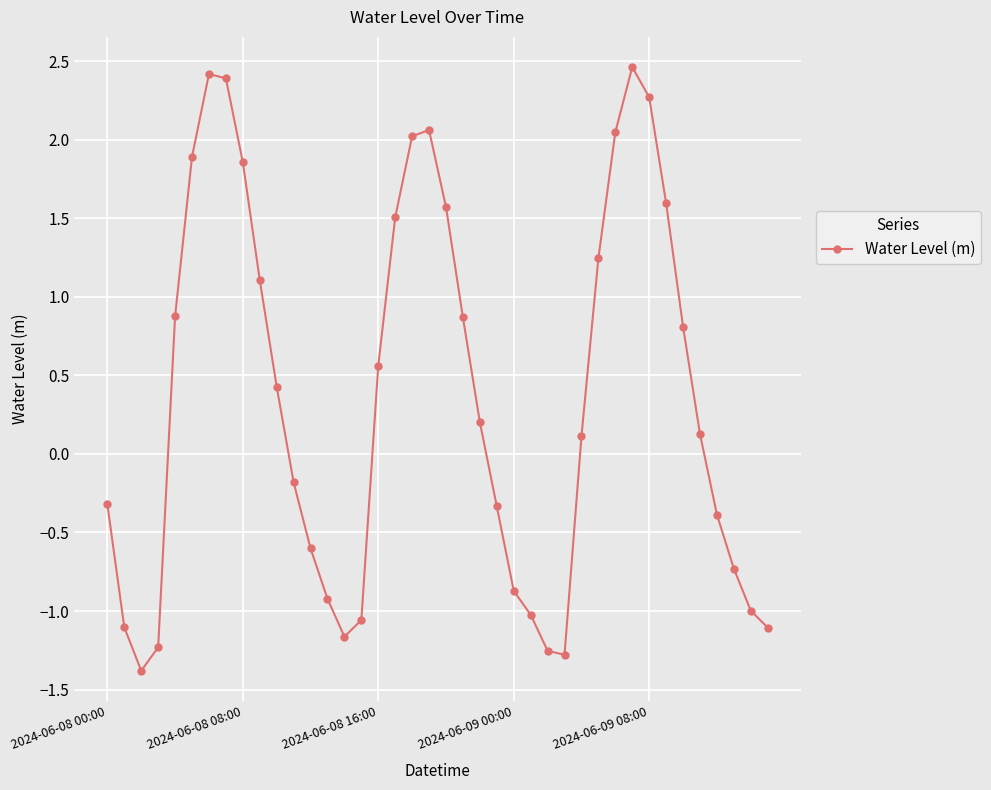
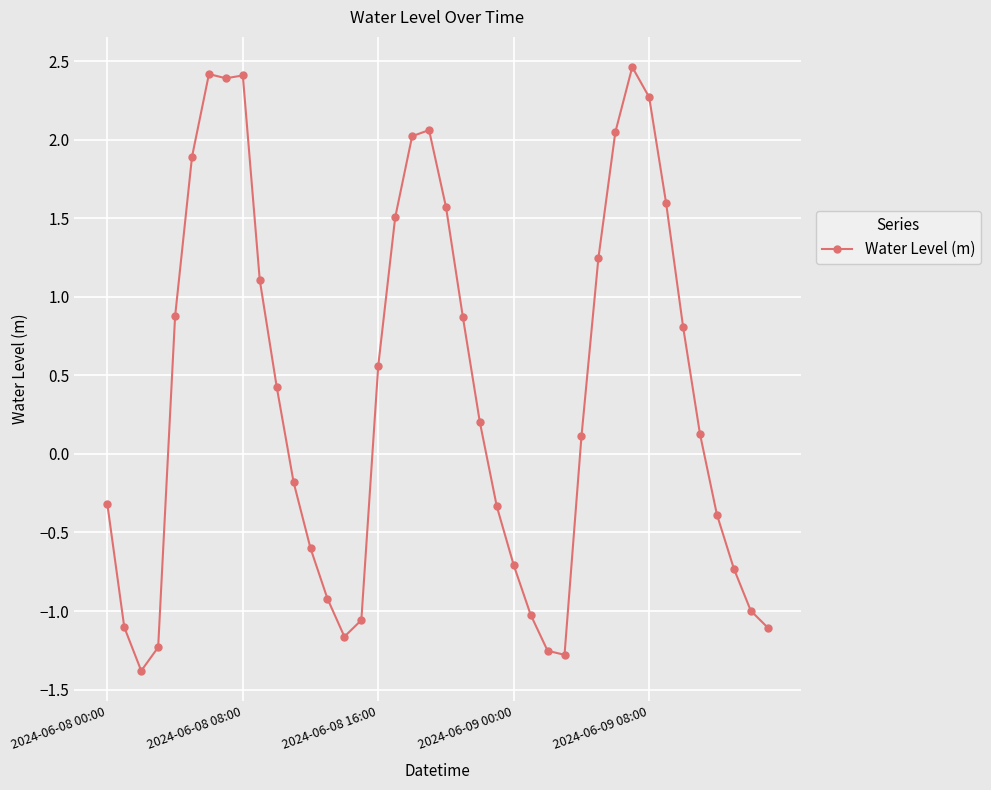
  {
    "2024-06-08 00:00": -0.32,
-   "2024-06-08 08:00": 1.86,
+   "2024-06-08 08:00": 2.41,
    "2024-06-08 16:00": 0.56,
-   "2024-06-09 00:00": -0.87,
+   "2024-06-09 00:00": -0.71,
    "2024-06-09 08:00": 2.27
  }
